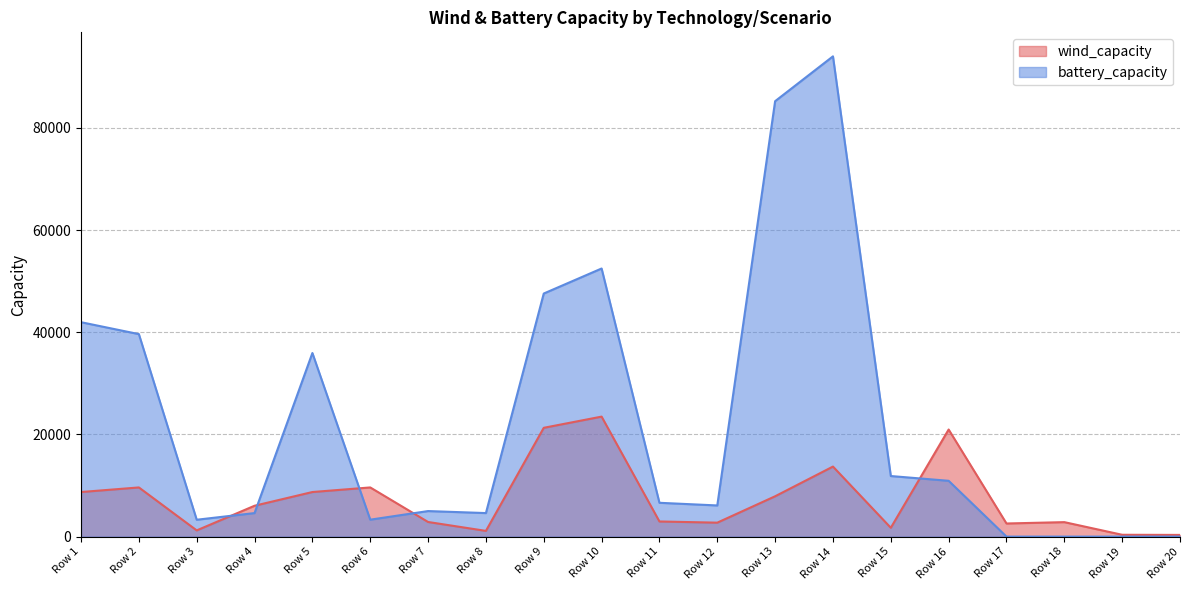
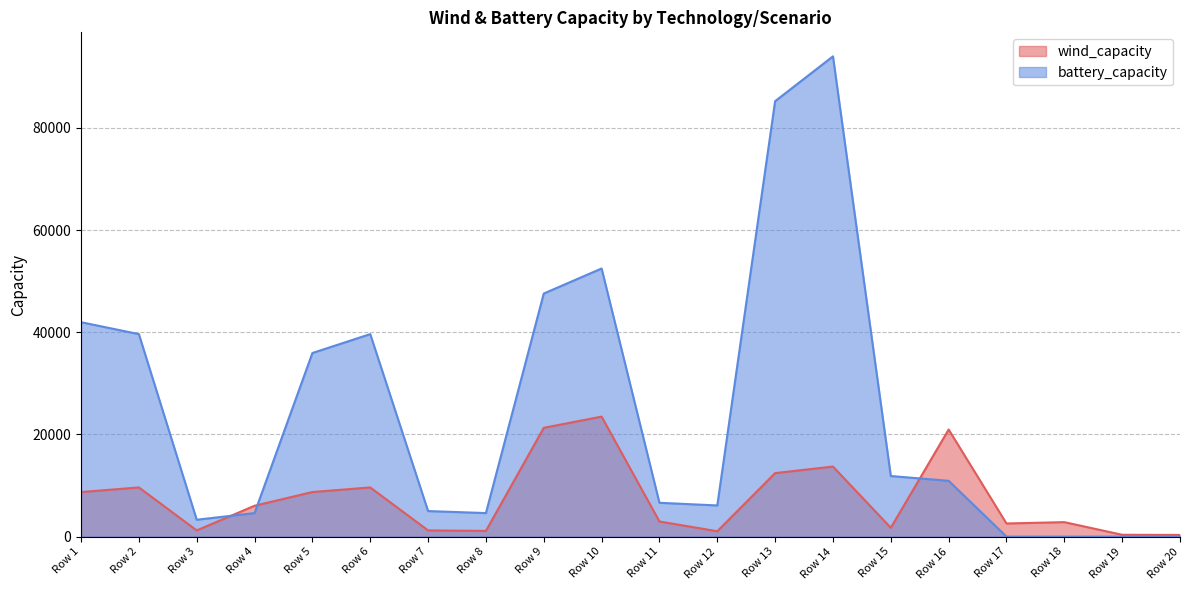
  {
    "wind_capacity": {
      "Row 1": 9000,
      "Row 2": 10000,
      "Row 3": 1000,
      "Row 4": 6000,
      "Row 5": 9000,
      "Row 6": 10000,
-     "Row 7": 3000,
+     "Row 7": 1000,
      "Row 8": 1000,
      "Row 9": 21000,
      "Row 10": 23000,
      "Row 11": 3000,
-     "Row 12": 3000,
-     "Row 13": 8000,
+     "Row 12": 1000,
+     "Row 13": 12000,
      "Row 14": 14000,
      "Row 15": 2000,
      "Row 16": 21000,
      "Row 17": 3000,
      "Row 18": 3000
    },
    "battery_capacity": {
      "Row 1": 42000,
      "Row 2": 40000,
      "Row 3": 3000,
      "Row 4": 5000,
      "Row 5": 36000,
-     "Row 6": 3000,
+     "Row 6": 40000,
      "Row 7": 5000,
      "Row 8": 5000,
      "Row 9": 48000,
      "Row 10": 52000,
      "Row 11": 7000,
      "Row 12": 6000,
      "Row 13": 85000,
      "Row 14": 94000,
      "Row 15": 12000,
      "Row 16": 11000,
      "Row 17": 0,
      "Row 18": 0
    }
  }
